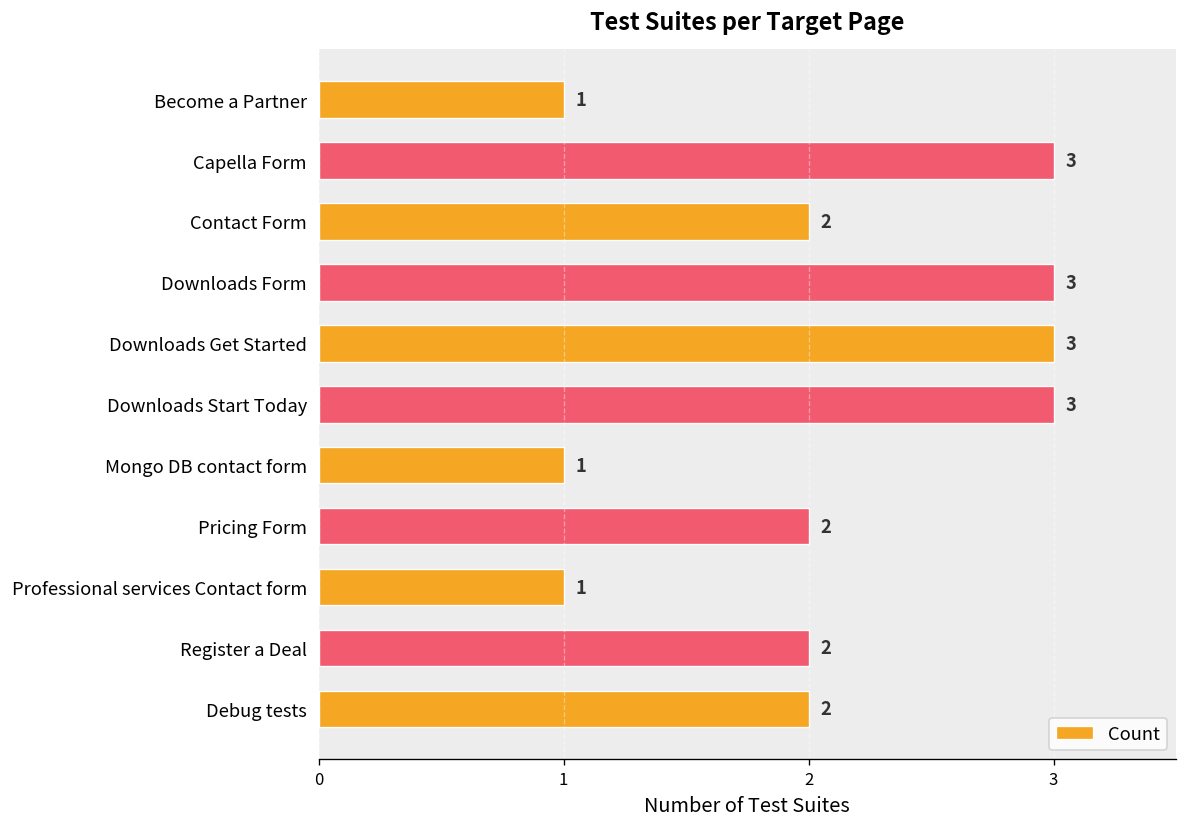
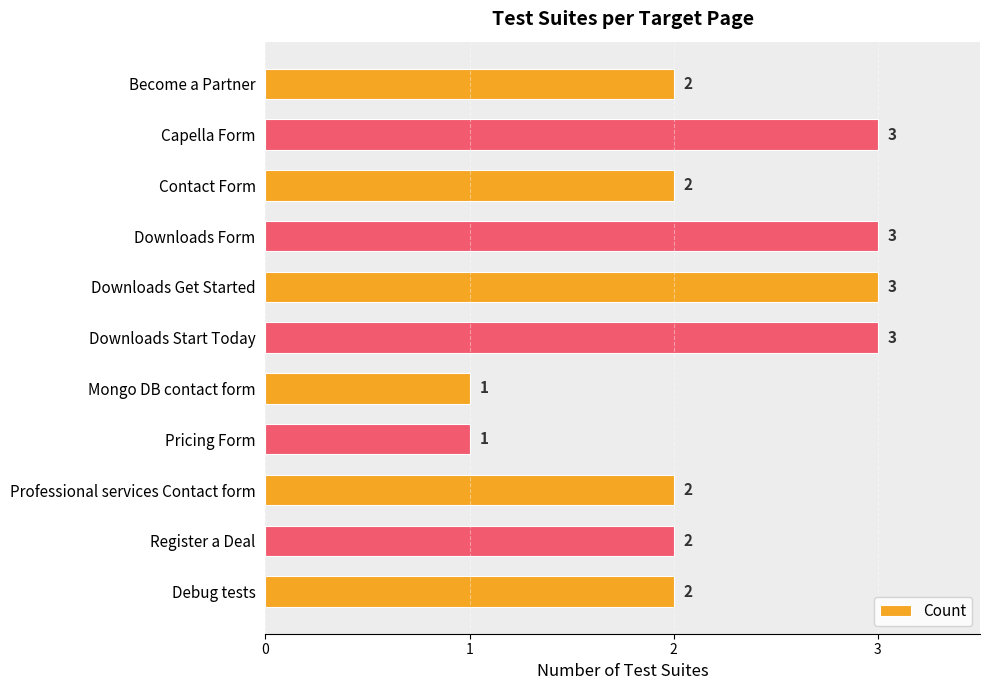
  {
-   "Become a Partner": 1,
+   "Become a Partner": 2,
    "Capella Form": 3,
    "Contact Form": 2,
    "Downloads Form": 3,
    "Downloads Get Started": 3,
    "Downloads Start Today": 3,
    "Mongo DB contact form": 1,
-   "Pricing Form": 2,
-   "Professional services Contact form": 1,
+   "Pricing Form": 1,
+   "Professional services Contact form": 2,
    "Register a Deal": 2,
    "Debug tests": 2
  }
